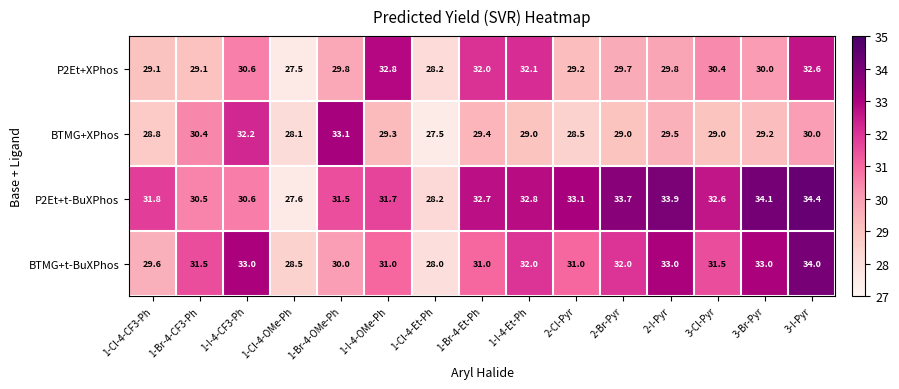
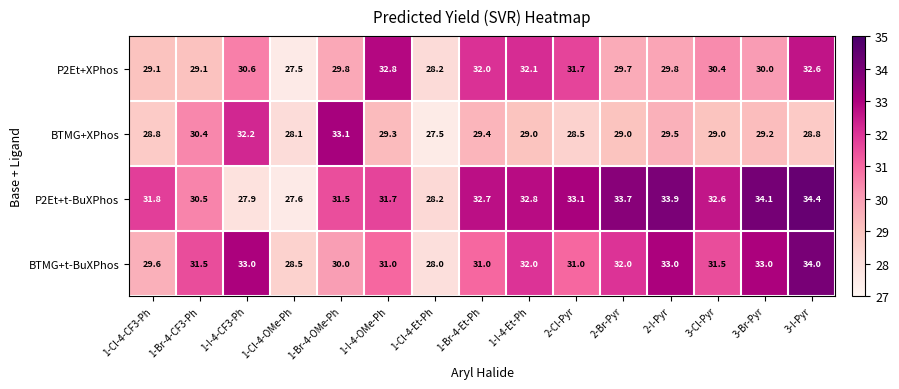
  {
    "P2Et+XPhos": {
      "1-Cl-4-CF3-Ph": 29.1,
      "1-Br-4-CF3-Ph": 29.1,
      "1-I-4-CF3-Ph": 30.6,
      "1-Cl-4-OMe-Ph": 27.5,
      "1-Br-4-OMe-Ph": 29.8,
      "1-I-4-OMe-Ph": 32.8,
      "1-Cl-4-Et-Ph": 28.2,
      "1-Br-4-Et-Ph": 32.0,
      "1-I-4-Et-Ph": 32.1,
-     "2-Cl-Pyr": 29.2,
+     "2-Cl-Pyr": 31.7,
      "2-Br-Pyr": 29.7,
      "2-I-Pyr": 29.8,
      "3-Cl-Pyr": 30.4,
      "3-Br-Pyr": 30.0,
      "3-I-Pyr": 32.6
    },
    "BTMG+XPhos": {
      "1-Cl-4-CF3-Ph": 28.8,
      "1-Br-4-CF3-Ph": 30.4,
      "1-I-4-CF3-Ph": 32.2,
      "1-Cl-4-OMe-Ph": 28.1,
      "1-Br-4-OMe-Ph": 33.1,
      "1-I-4-OMe-Ph": 29.3,
      "1-Cl-4-Et-Ph": 27.5,
      "1-Br-4-Et-Ph": 29.4,
      "1-I-4-Et-Ph": 29.0,
      "2-Cl-Pyr": 28.5,
      "2-Br-Pyr": 29.0,
      "2-I-Pyr": 29.5,
      "3-Cl-Pyr": 29.0,
      "3-Br-Pyr": 29.2,
-     "3-I-Pyr": 30.0
+     "3-I-Pyr": 28.8
    },
    "P2Et+t-BuXPhos": {
      "1-Cl-4-CF3-Ph": 31.8,
      "1-Br-4-CF3-Ph": 30.5,
-     "1-I-4-CF3-Ph": 30.6,
+     "1-I-4-CF3-Ph": 27.9,
      "1-Cl-4-OMe-Ph": 27.6,
      "1-Br-4-OMe-Ph": 31.5,
      "1-I-4-OMe-Ph": 31.7,
      "1-Cl-4-Et-Ph": 28.2,
      "1-Br-4-Et-Ph": 32.7,
      "1-I-4-Et-Ph": 32.8,
      "2-Cl-Pyr": 33.1,
      "2-Br-Pyr": 33.7,
      "2-I-Pyr": 33.9,
      "3-Cl-Pyr": 32.6,
      "3-Br-Pyr": 34.1,
      "3-I-Pyr": 34.4
    },
    "BTMG+t-BuXPhos": {
      "1-Cl-4-CF3-Ph": 29.6,
      "1-Br-4-CF3-Ph": 31.5,
      "1-I-4-CF3-Ph": 33.0,
      "1-Cl-4-OMe-Ph": 28.5,
      "1-Br-4-OMe-Ph": 30.0,
      "1-I-4-OMe-Ph": 31.0,
      "1-Cl-4-Et-Ph": 28.0,
      "1-Br-4-Et-Ph": 31.0,
      "1-I-4-Et-Ph": 32.0,
      "2-Cl-Pyr": 31.0,
      "2-Br-Pyr": 32.0,
      "2-I-Pyr": 33.0,
      "3-Cl-Pyr": 31.5,
      "3-Br-Pyr": 33.0,
      "3-I-Pyr": 34.0
    }
  }
